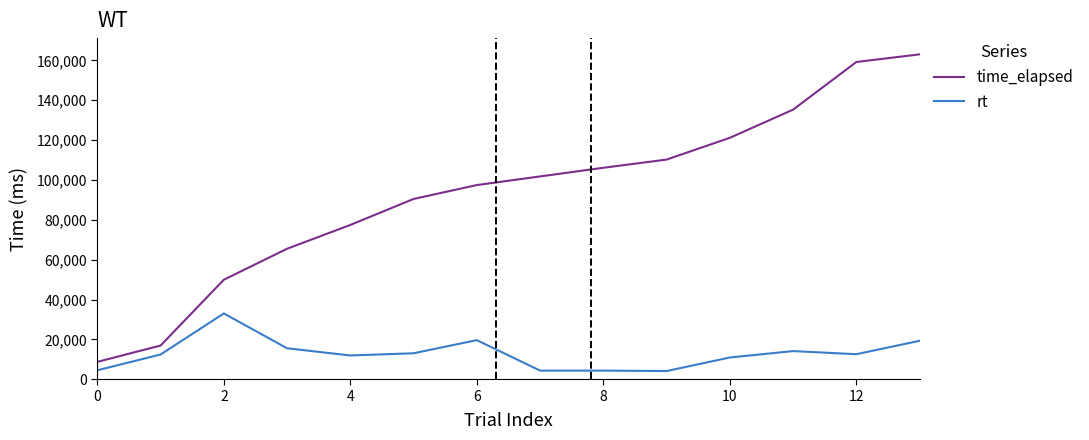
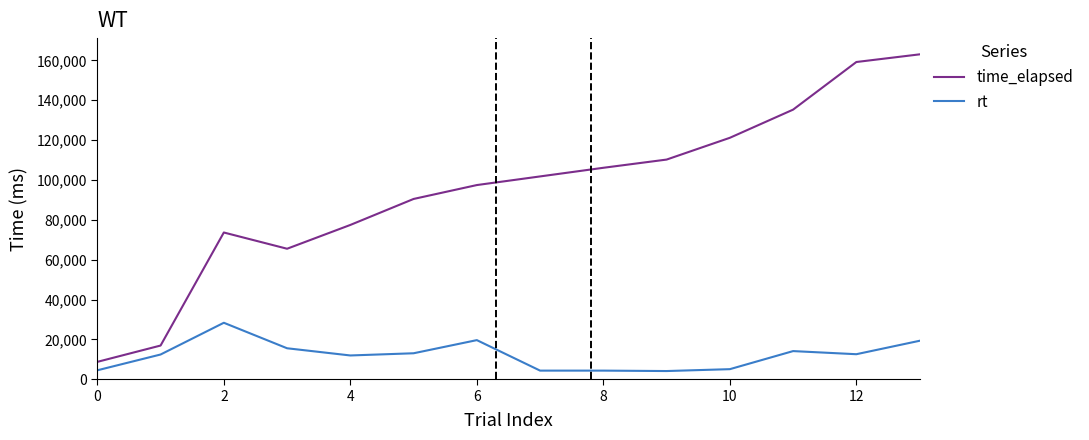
  {
    "time_elapsed": {
      "0": "9,000",
-     "2": "50,000",
+     "2": "74,000",
      "4": "77,000",
      "6": "97,000",
      "8": "106,000",
      "10": "121,000",
      "12": "159,000"
    },
    "rt": {
      "0": "4,000",
-     "2": "33,000",
+     "2": "28,000",
      "4": "12,000",
      "6": "20,000",
      "8": "4,000",
-     "10": "11,000",
+     "10": "5,000",
      "12": "13,000"
    }
  }
